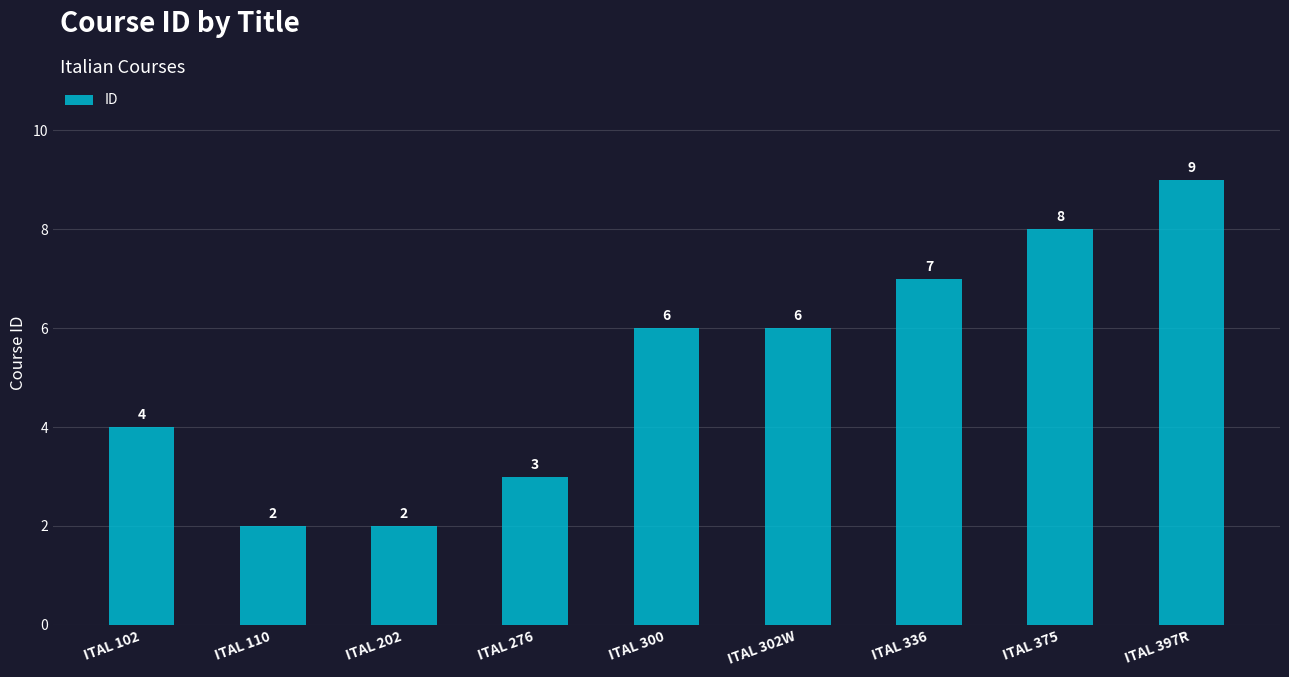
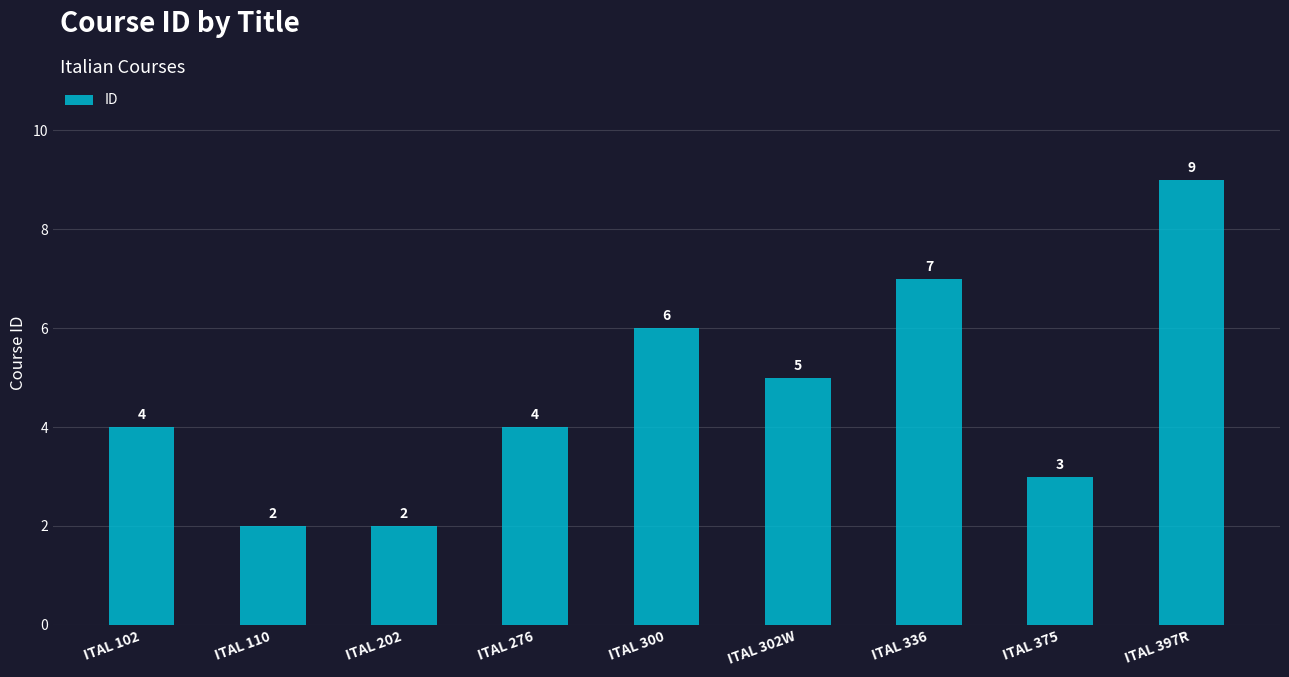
  {
    "ITAL 102": 4,
    "ITAL 110": 2,
    "ITAL 202": 2,
-   "ITAL 276": 3,
+   "ITAL 276": 4,
    "ITAL 300": 6,
-   "ITAL 302W": 6,
+   "ITAL 302W": 5,
    "ITAL 336": 7,
-   "ITAL 375": 8,
+   "ITAL 375": 3,
    "ITAL 397R": 9
  }
